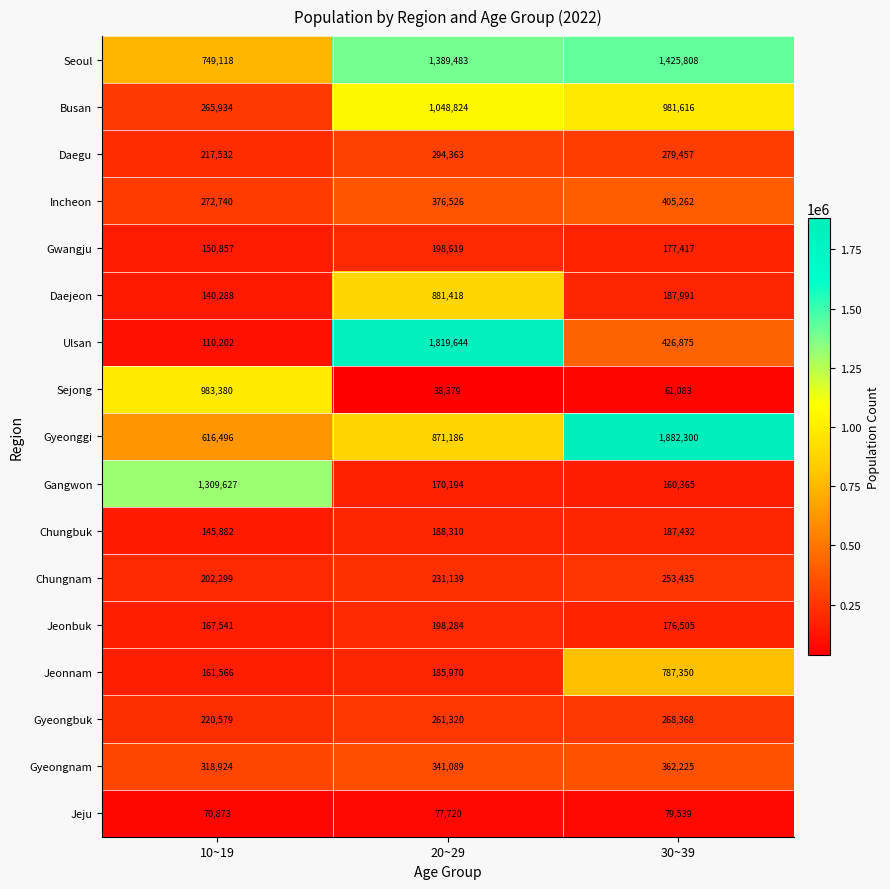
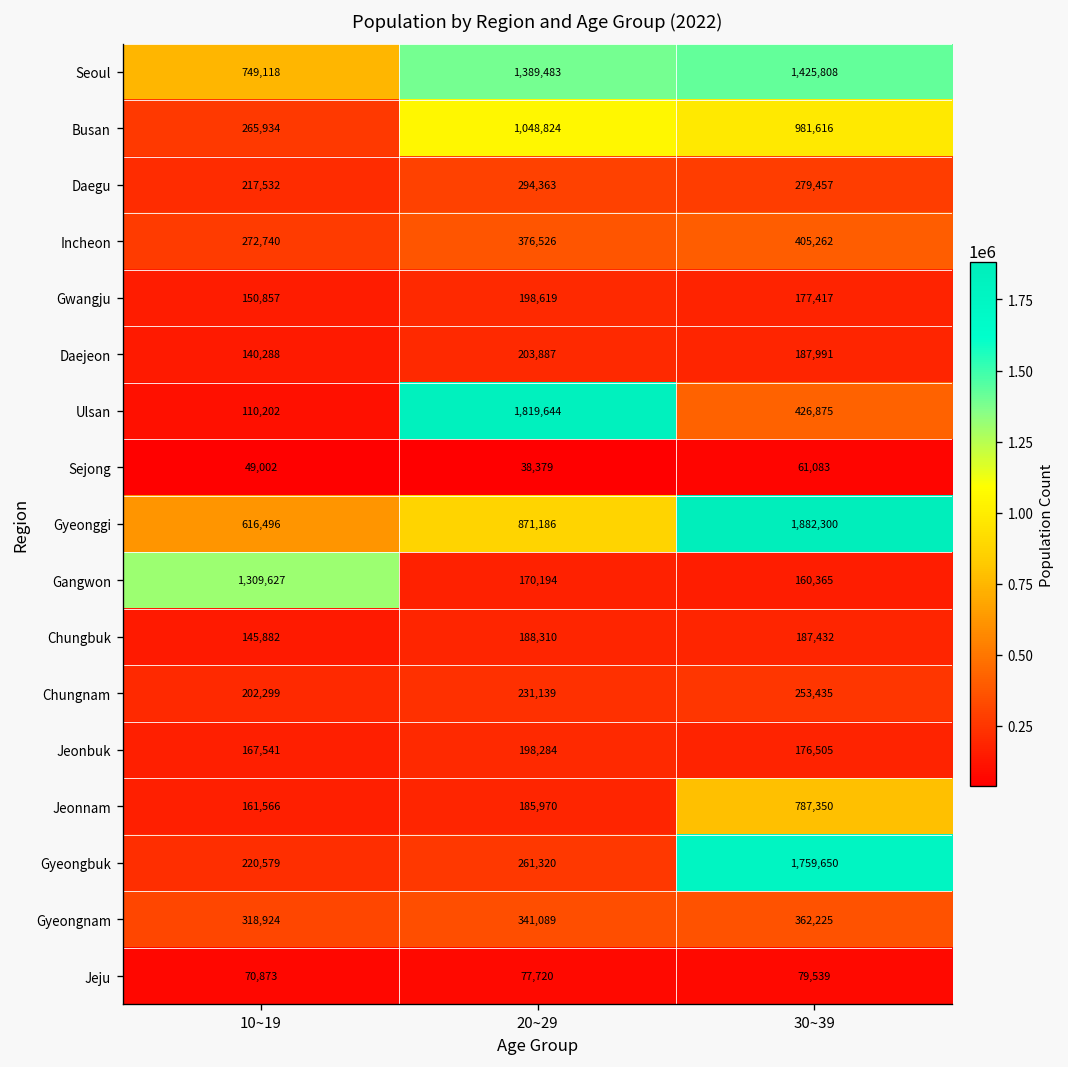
  {
    "Seoul": {
      "10~19": "749,118",
      "20~29": "1,389,483",
      "30~39": "1,425,808"
    },
    "Busan": {
      "10~19": "265,934",
      "20~29": "1,048,824",
      "30~39": "981,616"
    },
    "Daegu": {
      "10~19": "217,532",
      "20~29": "294,363",
      "30~39": "279,457"
    },
    "Incheon": {
      "10~19": "272,740",
      "20~29": "376,526",
      "30~39": "405,262"
    },
    "Gwangju": {
      "10~19": "150,857",
      "20~29": "198,619",
      "30~39": "177,417"
    },
    "Daejeon": {
      "10~19": "140,288",
-     "20~29": "881,418",
+     "20~29": "203,887",
      "30~39": "187,991"
    },
    "Ulsan": {
      "10~19": "110,202",
      "20~29": "1,819,644",
      "30~39": "426,875"
    },
    "Sejong": {
-     "10~19": "983,380",
+     "10~19": "49,002",
      "20~29": "38,379",
      "30~39": "61,083"
    },
    "Gyeonggi": {
      "10~19": "616,496",
      "20~29": "871,186",
      "30~39": "1,882,300"
    },
    "Gangwon": {
      "10~19": "1,309,627",
      "20~29": "170,194",
      "30~39": "160,365"
    },
    "Chungbuk": {
      "10~19": "145,882",
      "20~29": "188,310",
      "30~39": "187,432"
    },
    "Chungnam": {
      "10~19": "202,299",
      "20~29": "231,139",
      "30~39": "253,435"
    },
    "Jeonbuk": {
      "10~19": "167,541",
      "20~29": "198,284",
      "30~39": "176,505"
    },
    "Jeonnam": {
      "10~19": "161,566",
      "20~29": "185,970",
      "30~39": "787,350"
    },
    "Gyeongbuk": {
      "10~19": "220,579",
      "20~29": "261,320",
-     "30~39": "268,368"
+     "30~39": "1,759,650"
    },
    "Gyeongnam": {
      "10~19": "318,924",
      "20~29": "341,089",
      "30~39": "362,225"
    },
    "Jeju": {
      "10~19": "70,873",
      "20~29": "77,720",
      "30~39": "79,539"
    }
  }
